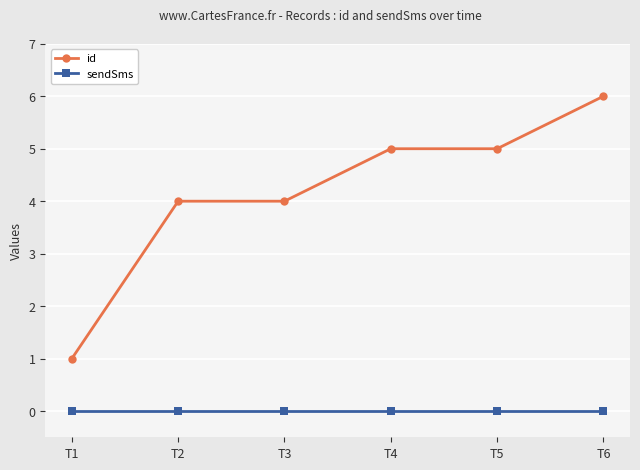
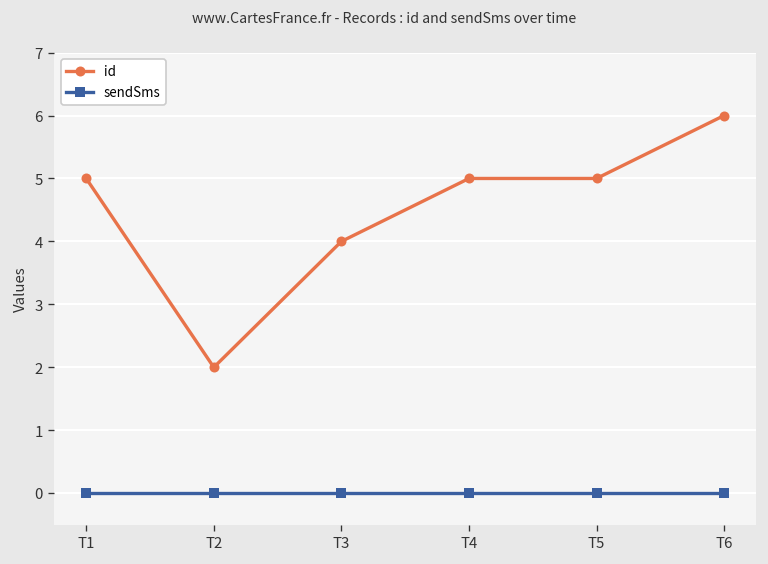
  {
    "id": {
-     "T1": 1,
-     "T2": 4,
+     "T1": 5,
+     "T2": 2,
      "T3": 4,
      "T4": 5,
      "T5": 5,
      "T6": 6
    },
    "sendSms": {
      "T1": 0,
      "T2": 0,
      "T3": 0,
      "T4": 0,
      "T5": 0,
      "T6": 0
    }
  }
